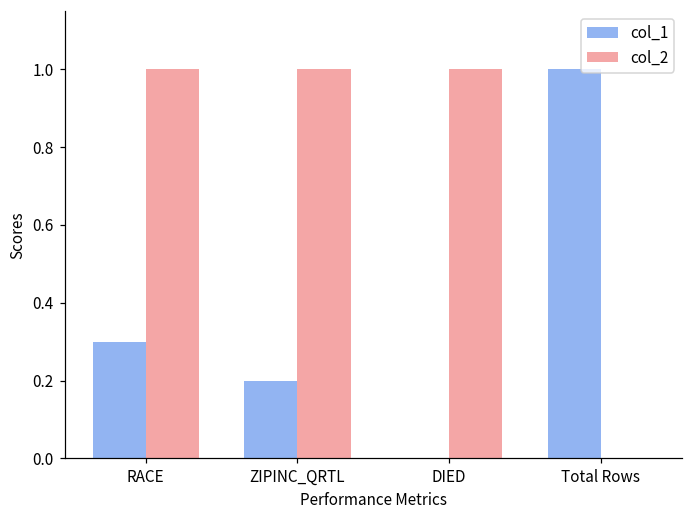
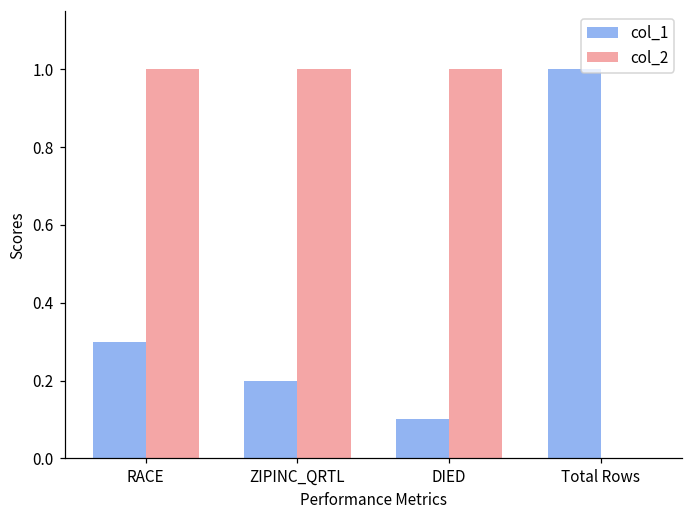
  {
    "col_1": {
      "RACE": 0.3,
      "ZIPINC_QRTL": 0.2,
-     "DIED": 0.0,
+     "DIED": 0.1,
      "Total Rows": 1.0
    },
    "col_2": {
      "RACE": 1.0,
      "ZIPINC_QRTL": 1.0,
      "DIED": 1.0,
      "Total Rows": 0.0
    }
  }
